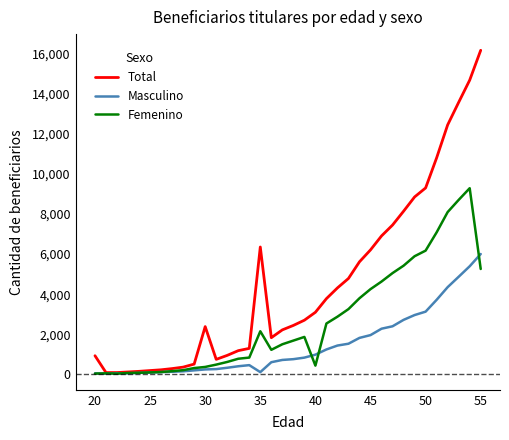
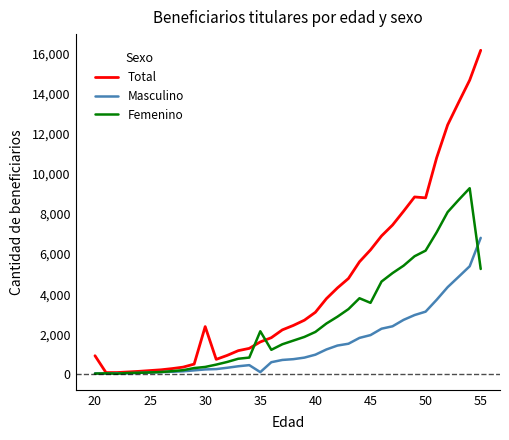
  {
    "Total": {
      "20": "900",
      "30": "2,400",
-     "35": "6,400",
+     "35": "1,600",
      "40": "3,100",
      "45": "6,200",
-     "50": "9,300",
+     "50": "8,800",
      "55": "16,200"
    },
    "Masculino": {
      "35": "100",
      "40": "1,000",
      "45": "2,000",
      "50": "3,100",
-     "55": "6,000"
+     "55": "6,800"
    },
    "Femenino": {
      "35": "2,100",
-     "40": "400",
-     "45": "4,300",
+     "40": "2,100",
+     "45": "3,600",
      "50": "6,200",
      "55": "5,300"
    }
  }
